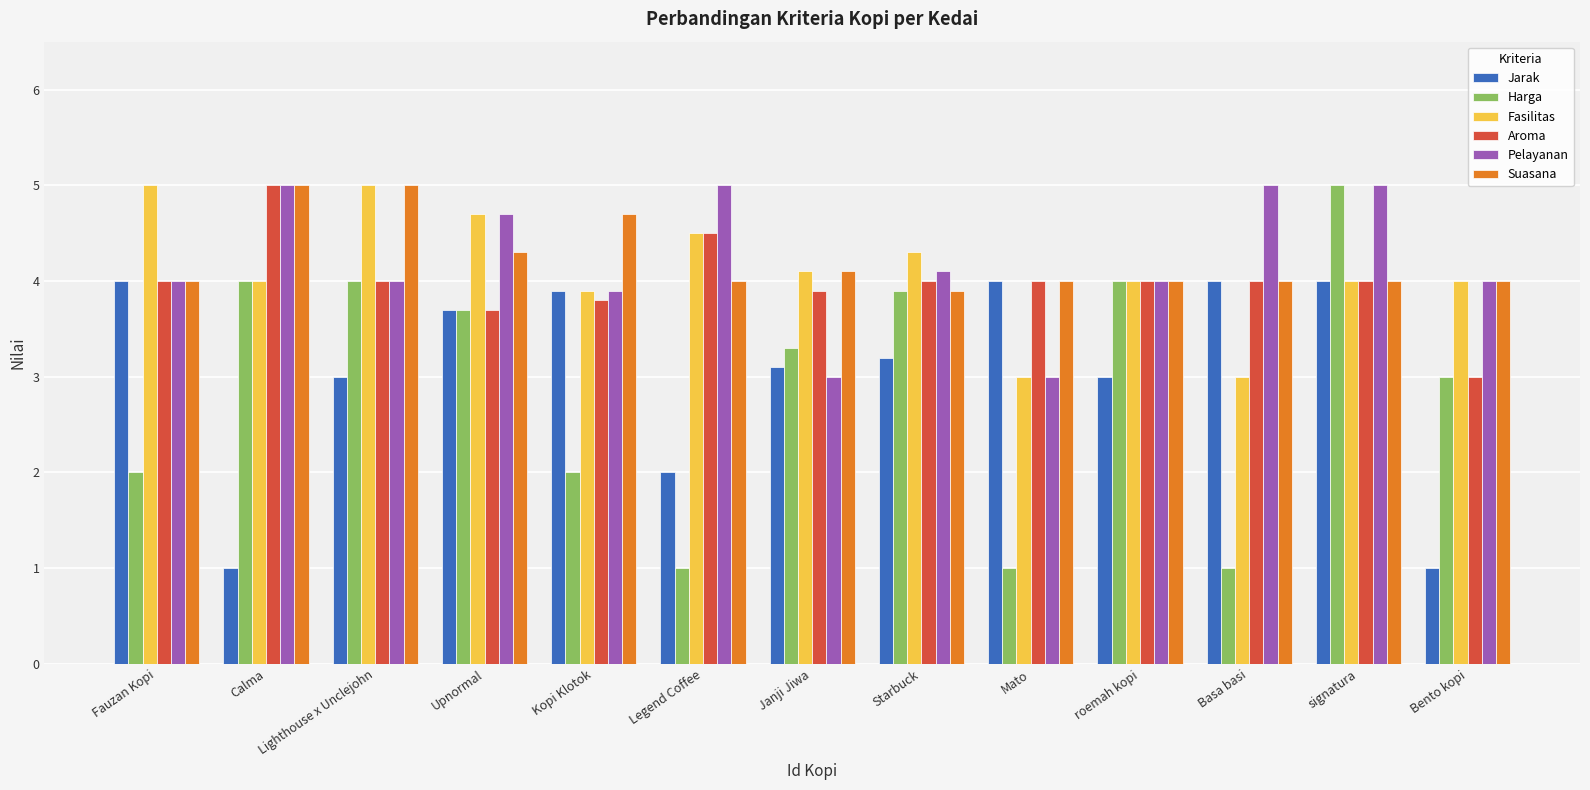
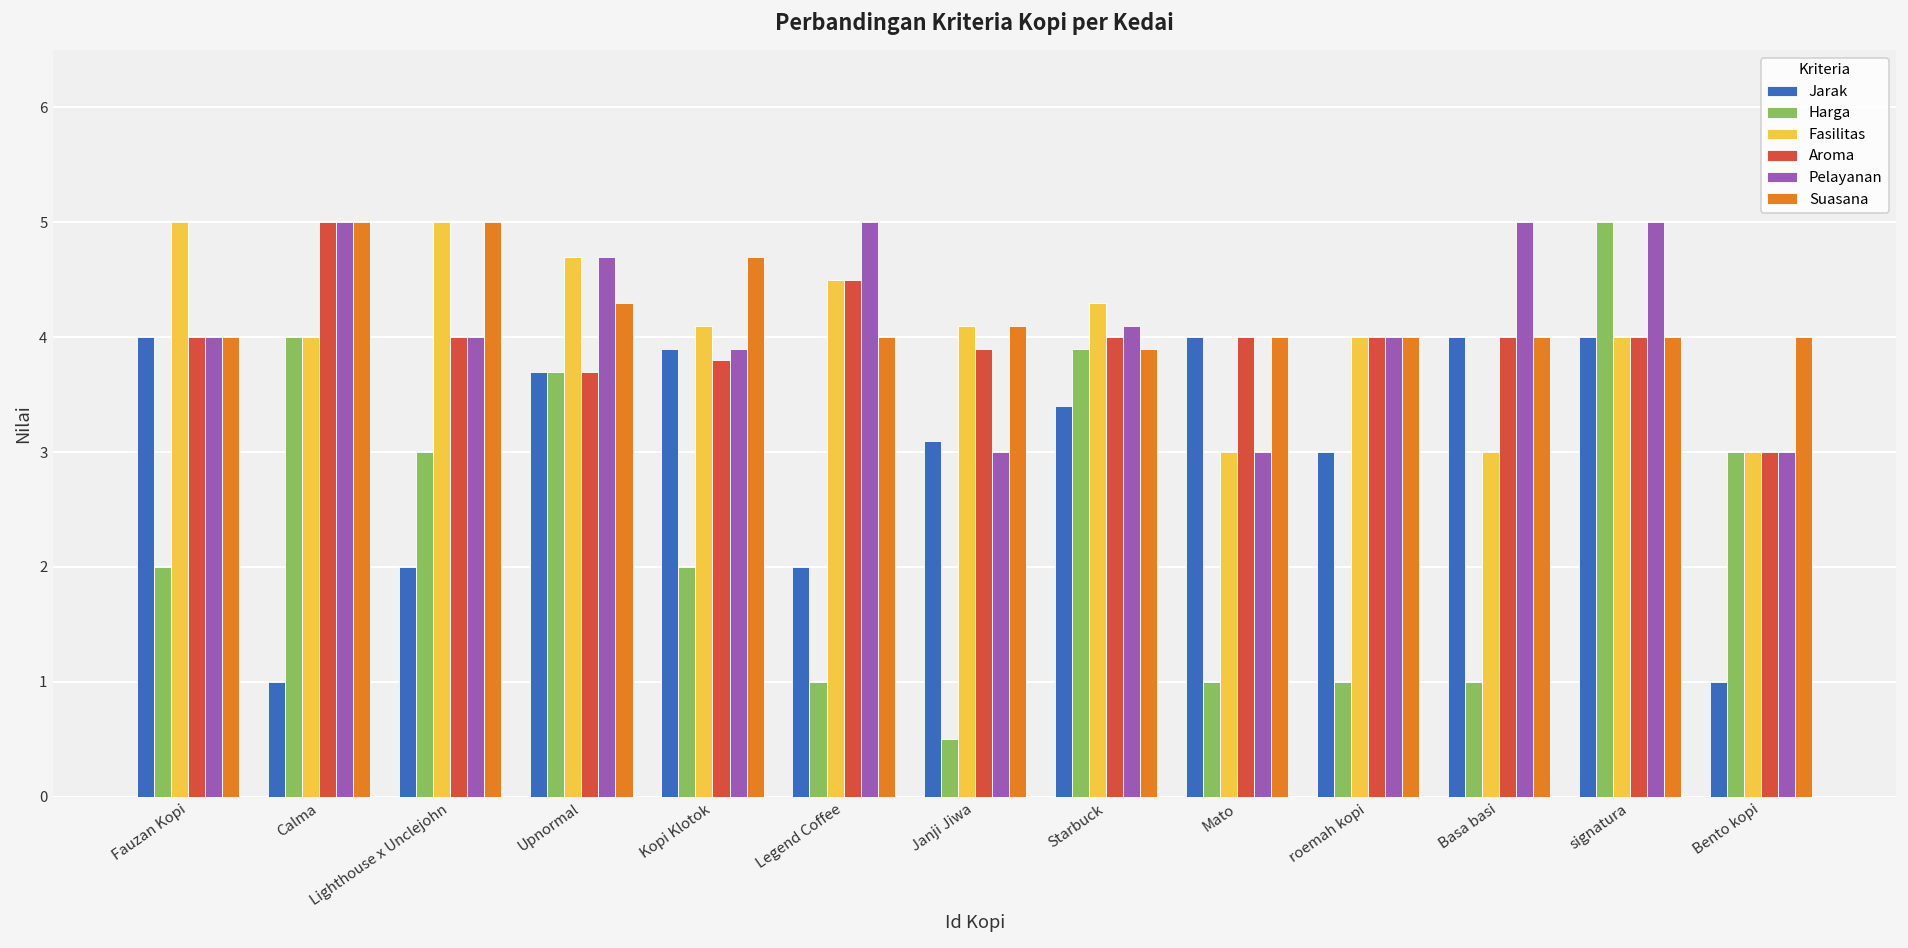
  {
    "Jarak": {
      "Fauzan Kopi": 4.0,
      "Calma": 1.0,
-     "Lighthouse x Unclejohn": 3,
+     "Lighthouse x Unclejohn": 2,
      "Upnormal": 3.7,
      "Kopi Klotok": 3.9,
      "Legend Coffee": 2.0,
      "Janji Jiwa": 3.1,
-     "Starbuck": 3.2,
+     "Starbuck": 3.4,
      "Mato": 4.0,
      "roemah kopi": 3.0,
      "Basa basi": 4.0,
      "signatura": 4.0,
      "Bento kopi": 1.0
    },
    "Harga": {
      "Fauzan Kopi": 2.0,
      "Calma": 4.0,
-     "Lighthouse x Unclejohn": 4,
+     "Lighthouse x Unclejohn": 3,
      "Upnormal": 3.7,
      "Kopi Klotok": 2.0,
      "Legend Coffee": 1.0,
-     "Janji Jiwa": 3.3,
+     "Janji Jiwa": 0.5,
      "Starbuck": 3.9,
      "Mato": 1.0,
-     "roemah kopi": 4,
+     "roemah kopi": 1,
      "Basa basi": 1.0,
      "signatura": 5.0,
      "Bento kopi": 3.0
    },
    "Fasilitas": {
      "Fauzan Kopi": 5.0,
      "Calma": 4.0,
      "Lighthouse x Unclejohn": 5.0,
      "Upnormal": 4.7,
-     "Kopi Klotok": 3.9,
+     "Kopi Klotok": 4.1,
      "Legend Coffee": 4.5,
      "Janji Jiwa": 4.1,
      "Starbuck": 4.3,
      "Mato": 3.0,
      "roemah kopi": 4.0,
      "Basa basi": 3.0,
      "signatura": 4.0,
-     "Bento kopi": 4
+     "Bento kopi": 3
    },
    "Pelayanan": {
      "Fauzan Kopi": 4,
      "Calma": 5,
      "Lighthouse x Unclejohn": 4,
      "Upnormal": 4.7,
      "Kopi Klotok": 3.9,
      "Legend Coffee": 5,
      "Janji Jiwa": 3,
      "Starbuck": 4.1,
      "Mato": 3,
      "roemah kopi": 4,
      "Basa basi": 5,
      "signatura": 5,
-     "Bento kopi": 4
+     "Bento kopi": 3
    }
  }
